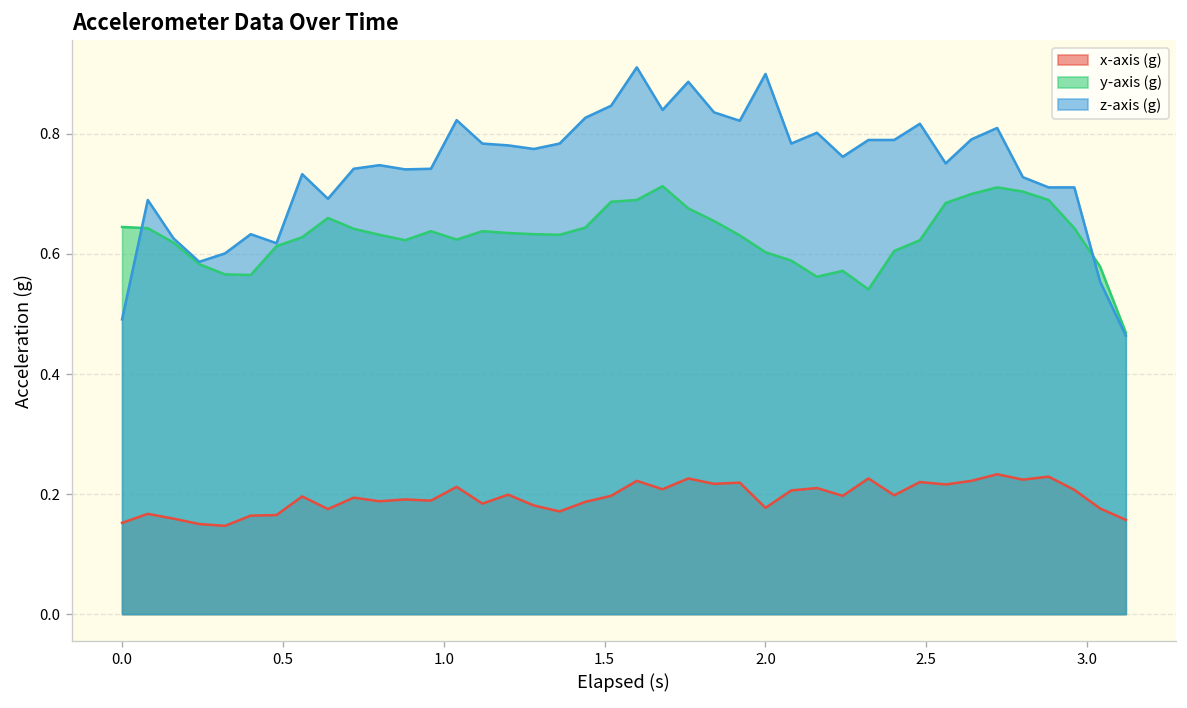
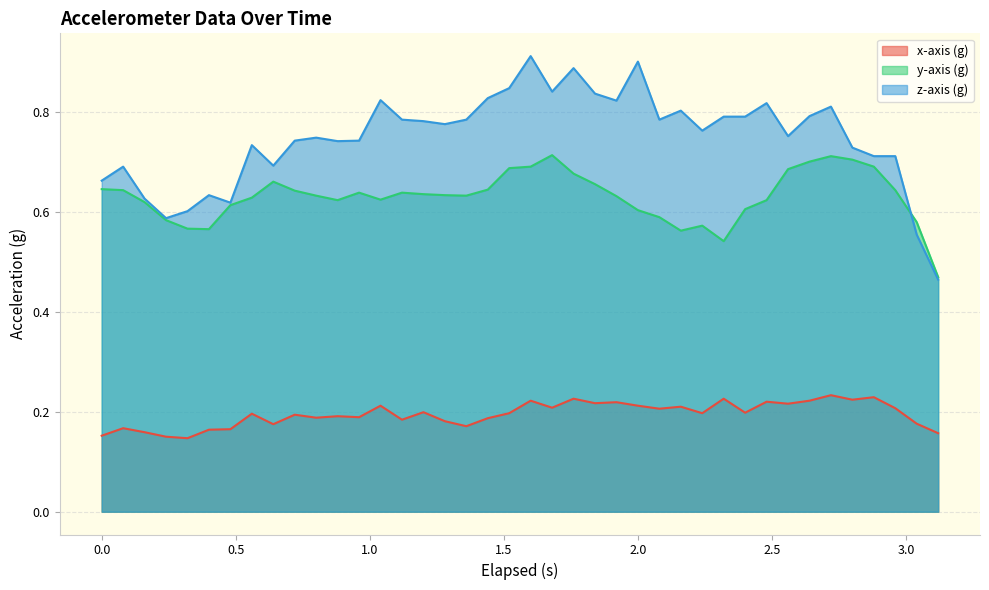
  {
    "x-axis (g)": {
      "0.0": 0.15,
-     "2.0": 0.18
+     "2.0": 0.21
    },
    "y-axis (g)": {
      "0.0": 0.65,
      "2.0": 0.60
    },
    "z-axis (g)": {
-     "0.0": 0.49,
+     "0.0": 0.66,
      "2.0": 0.90
    }
  }
